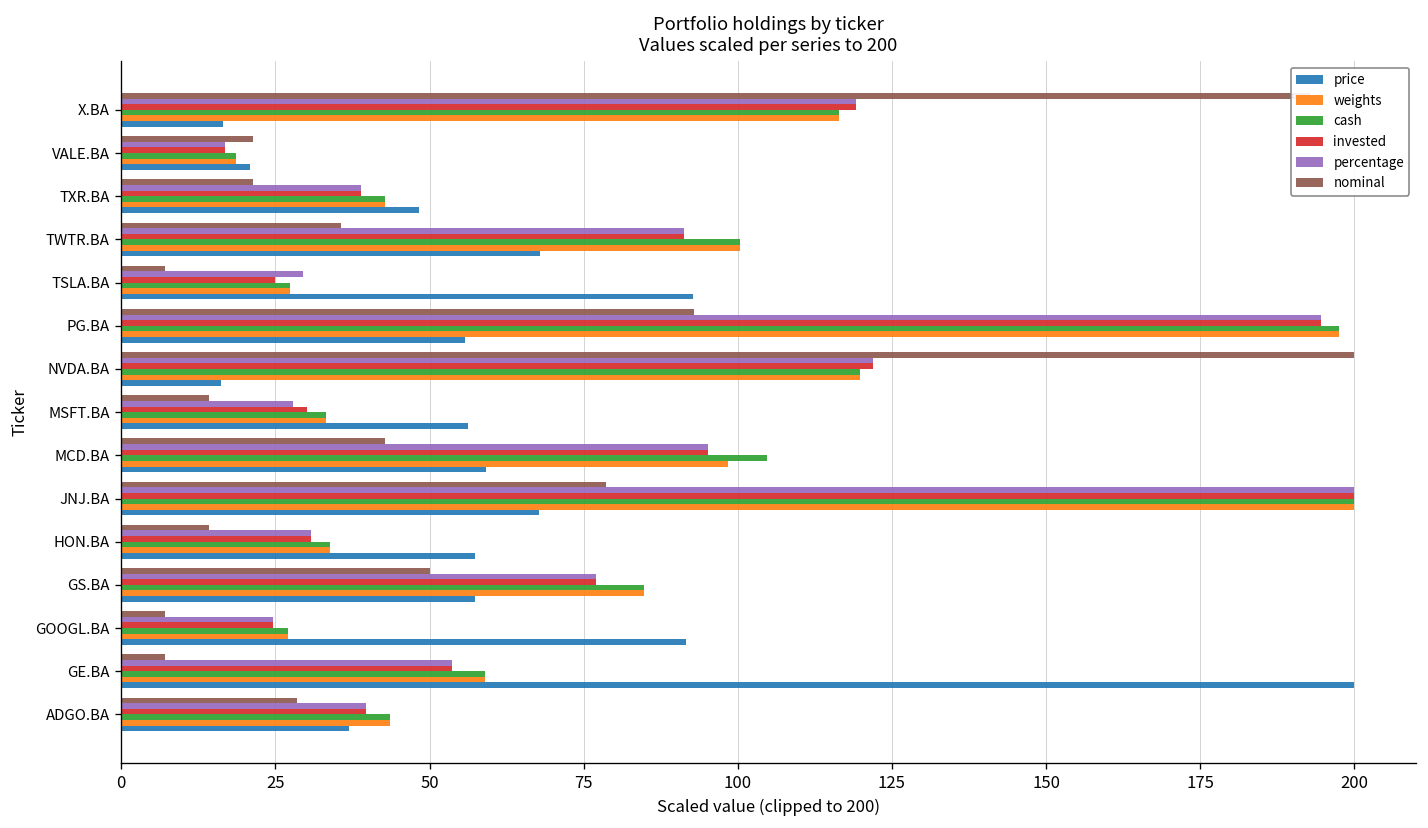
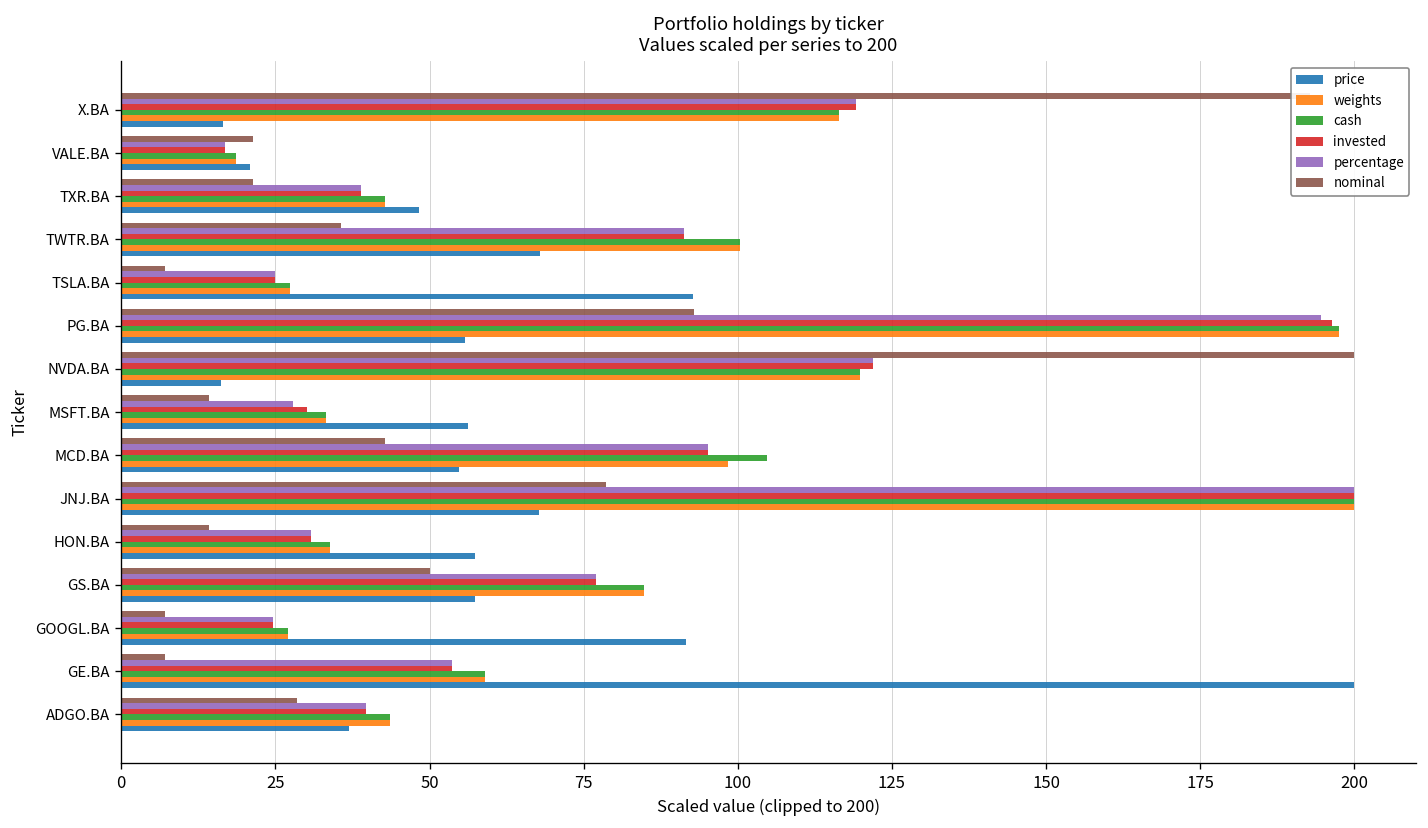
  {
    "price": {
      "X.BA": 16,
      "VALE.BA": 21,
      "TXR.BA": 48,
      "TWTR.BA": 68,
      "TSLA.BA": 93,
      "PG.BA": 56,
      "NVDA.BA": 16,
      "MSFT.BA": 56,
-     "MCD.BA": 59,
+     "MCD.BA": 55,
      "JNJ.BA": 68,
      "HON.BA": 57,
      "GS.BA": 57,
      "GOOGL.BA": 92,
      "GE.BA": 200,
      "ADGO.BA": 37
    },
    "weights": {
      "X.BA": 116,
      "VALE.BA": 19,
      "TXR.BA": 43,
      "TWTR.BA": 100,
      "TSLA.BA": 27,
      "PG.BA": 198,
      "NVDA.BA": 120,
      "MSFT.BA": 33,
      "MCD.BA": 98,
      "JNJ.BA": 200,
      "HON.BA": 34,
      "GS.BA": 85,
      "GOOGL.BA": 27,
      "GE.BA": 59,
      "ADGO.BA": 44
    },
    "cash": {
      "X.BA": 116,
      "VALE.BA": 19,
      "TXR.BA": 43,
      "TWTR.BA": 100,
      "TSLA.BA": 27,
      "PG.BA": 198,
      "NVDA.BA": 120,
      "MSFT.BA": 33,
      "MCD.BA": 105,
      "JNJ.BA": 200,
      "HON.BA": 34,
      "GS.BA": 85,
      "GOOGL.BA": 27,
      "GE.BA": 59,
      "ADGO.BA": 44
    },
    "invested": {
      "X.BA": 119,
      "VALE.BA": 17,
      "TXR.BA": 39,
      "TWTR.BA": 91,
      "TSLA.BA": 25,
-     "PG.BA": 195,
+     "PG.BA": 196,
      "NVDA.BA": 122,
      "MSFT.BA": 30,
      "MCD.BA": 95,
      "JNJ.BA": 200,
      "HON.BA": 31,
      "GS.BA": 77,
      "GOOGL.BA": 25,
      "GE.BA": 54,
      "ADGO.BA": 40
    },
    "percentage": {
      "X.BA": 119,
      "VALE.BA": 17,
      "TXR.BA": 39,
      "TWTR.BA": 91,
-     "TSLA.BA": 29,
+     "TSLA.BA": 25,
      "PG.BA": 195,
      "NVDA.BA": 122,
      "MSFT.BA": 28,
      "MCD.BA": 95,
      "JNJ.BA": 200,
      "HON.BA": 31,
      "GS.BA": 77,
      "GOOGL.BA": 25,
      "GE.BA": 54,
      "ADGO.BA": 40
    },
    "nominal": {
      "VALE.BA": 21,
      "TXR.BA": 21,
      "TWTR.BA": 36,
      "TSLA.BA": 7,
      "PG.BA": 93,
      "NVDA.BA": 200,
      "MSFT.BA": 14,
      "MCD.BA": 43,
      "JNJ.BA": 79,
      "HON.BA": 14,
      "GS.BA": 50,
      "GOOGL.BA": 7,
      "GE.BA": 7,
      "ADGO.BA": 29
    }
  }
